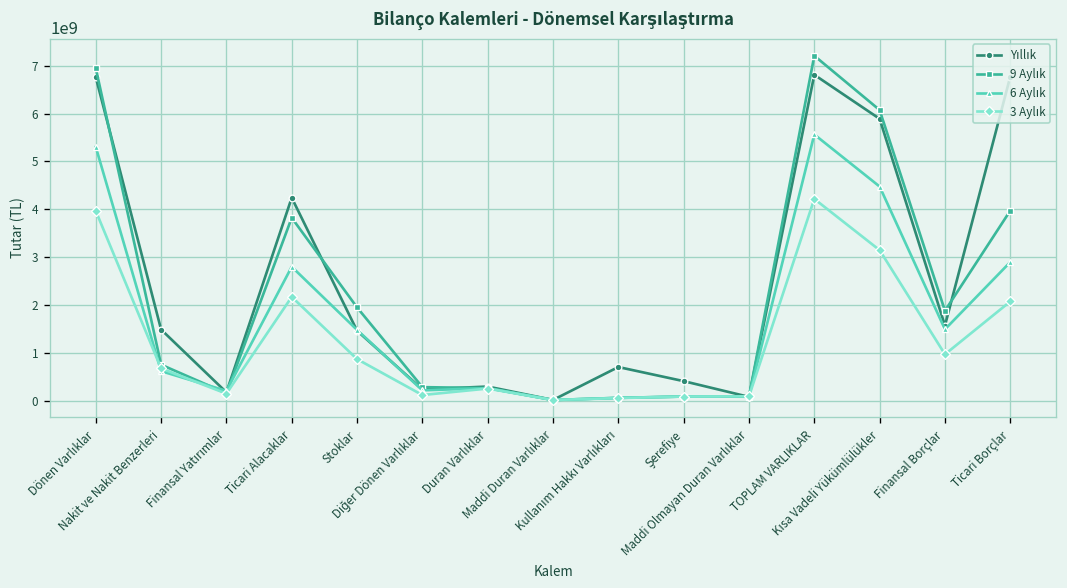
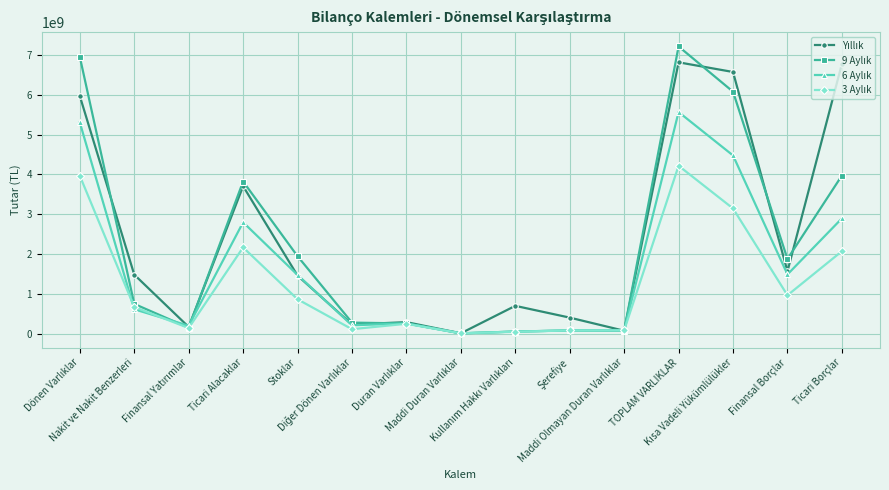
  {
    "Yıllık": {
-     "Dönen Varlıklar": 6800000000,
+     "Dönen Varlıklar": 6000000000,
      "Nakit ve Nakit Benzerleri": 1500000000,
-     "Ticari Alacaklar": 4200000000,
+     "Ticari Alacaklar": 3700000000,
      "Kullanım Hakkı Varlıkları": 700000000,
      "Şerefiye": 400000000,
      "TOPLAM VARLIKLAR": 6800000000,
-     "Kısa Vadeli Yükümlülükler": 5900000000,
+     "Kısa Vadeli Yükümlülükler": 6600000000,
      "Finansal Borçlar": 1600000000
    }
  }
